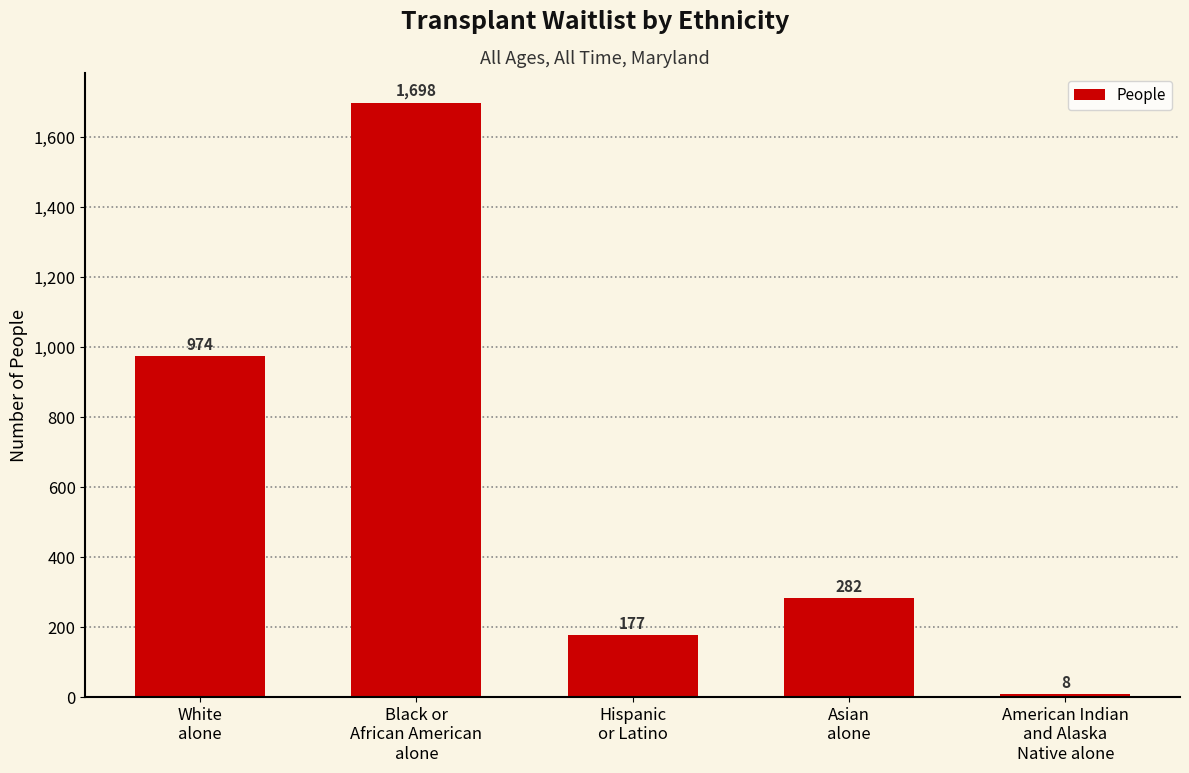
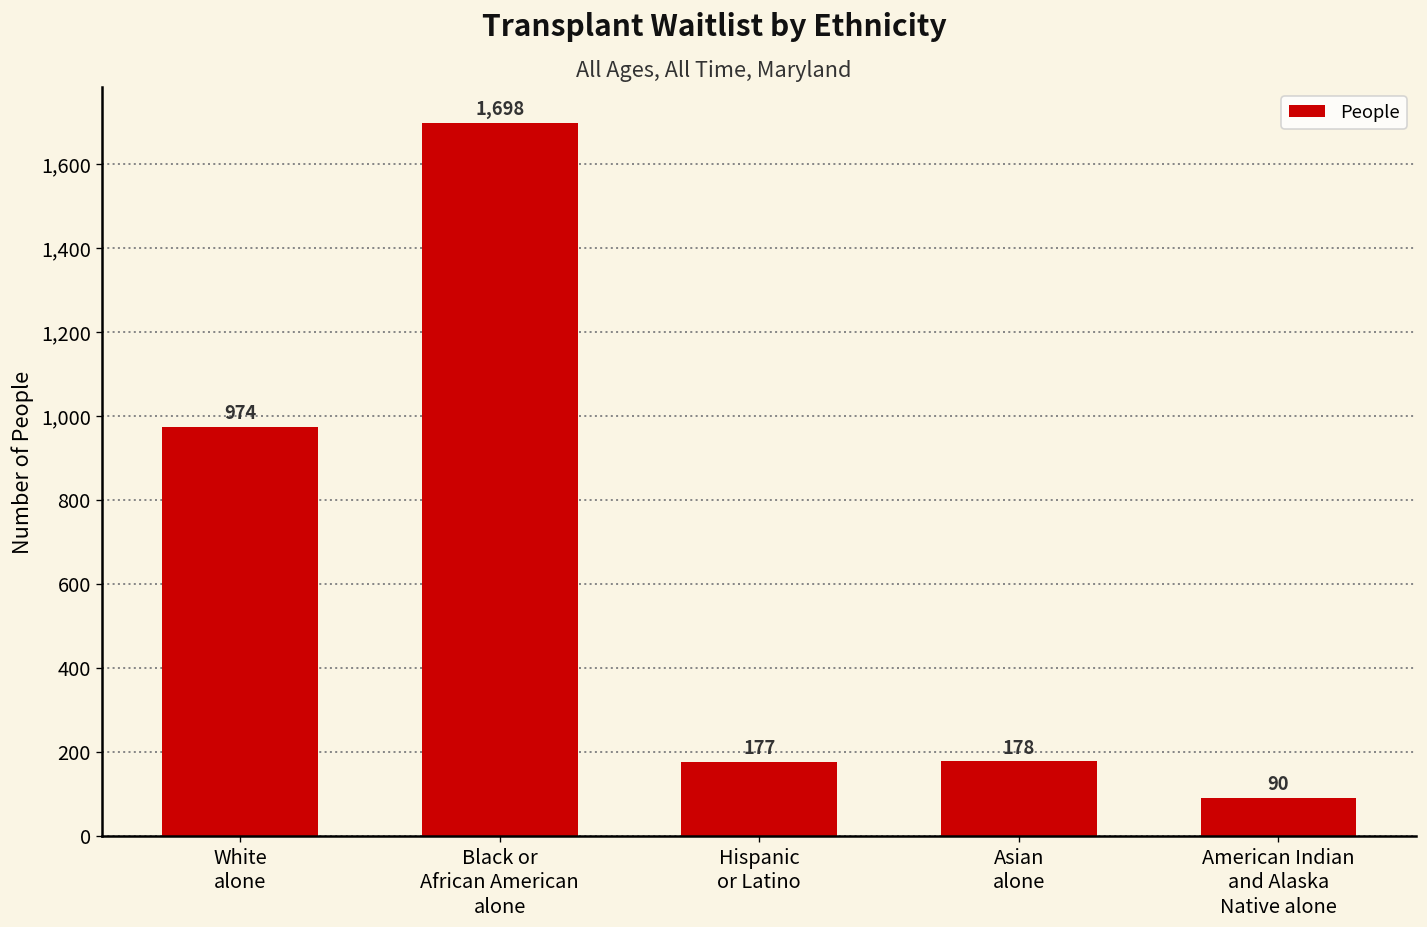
  {
    "White alone": "974",
    "Black or African American alone": "1,698",
    "Hispanic or Latino": "177",
-   "Asian alone": "282",
-   "American Indian and Alaska Native alone": "8"
+   "Asian alone": "178",
+   "American Indian and Alaska Native alone": "90"
  }
